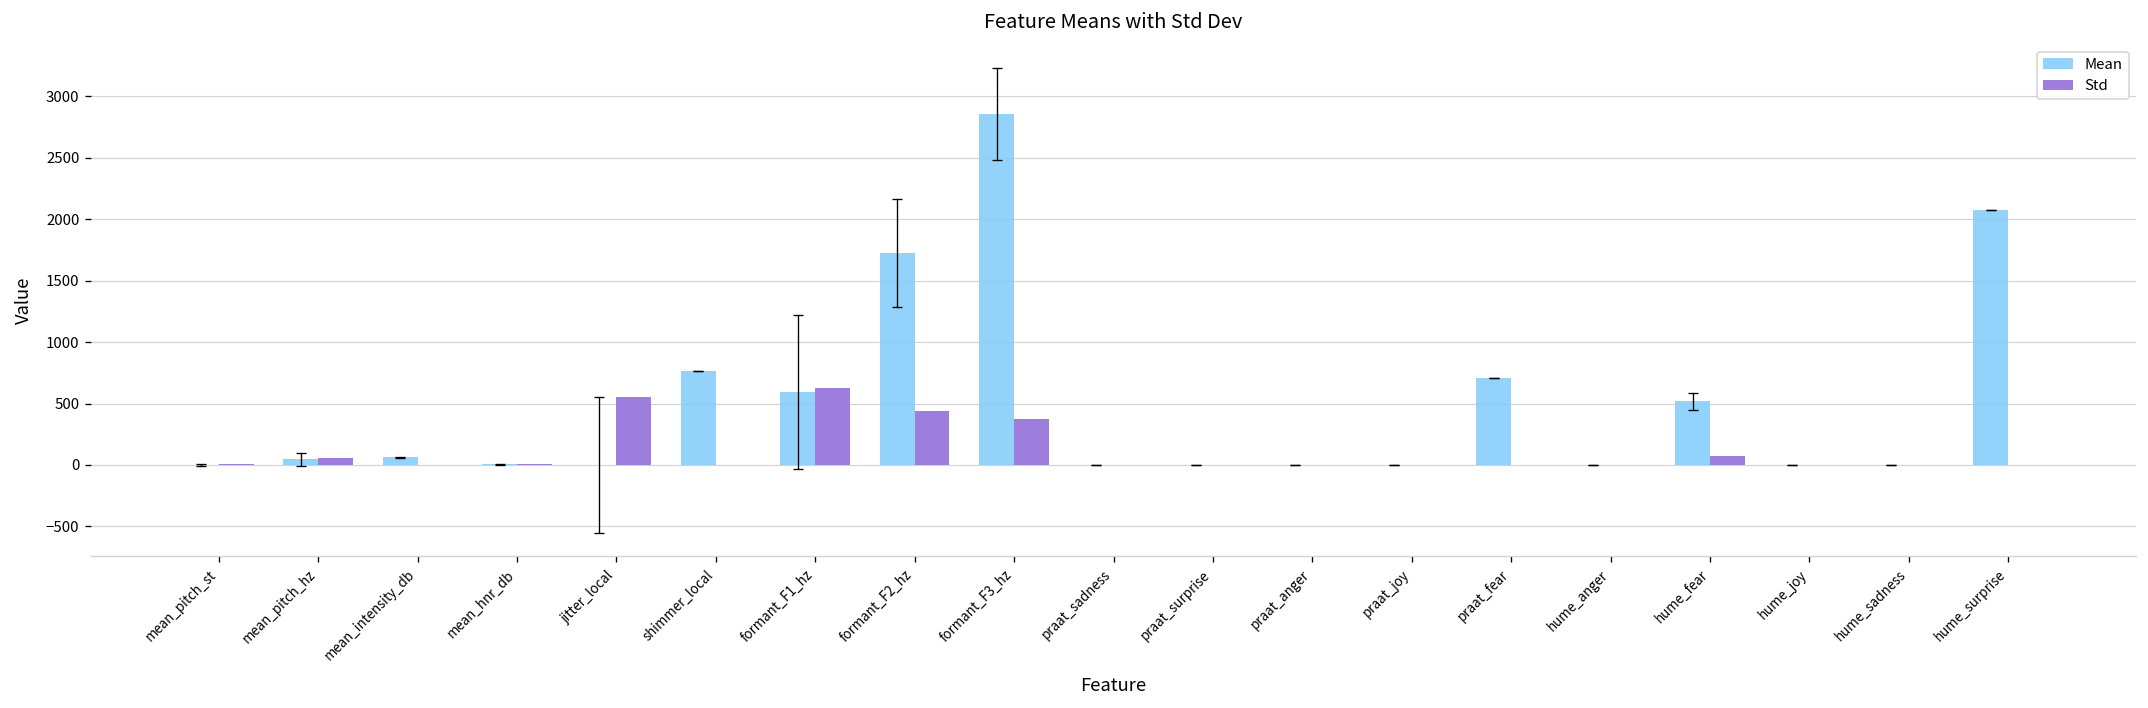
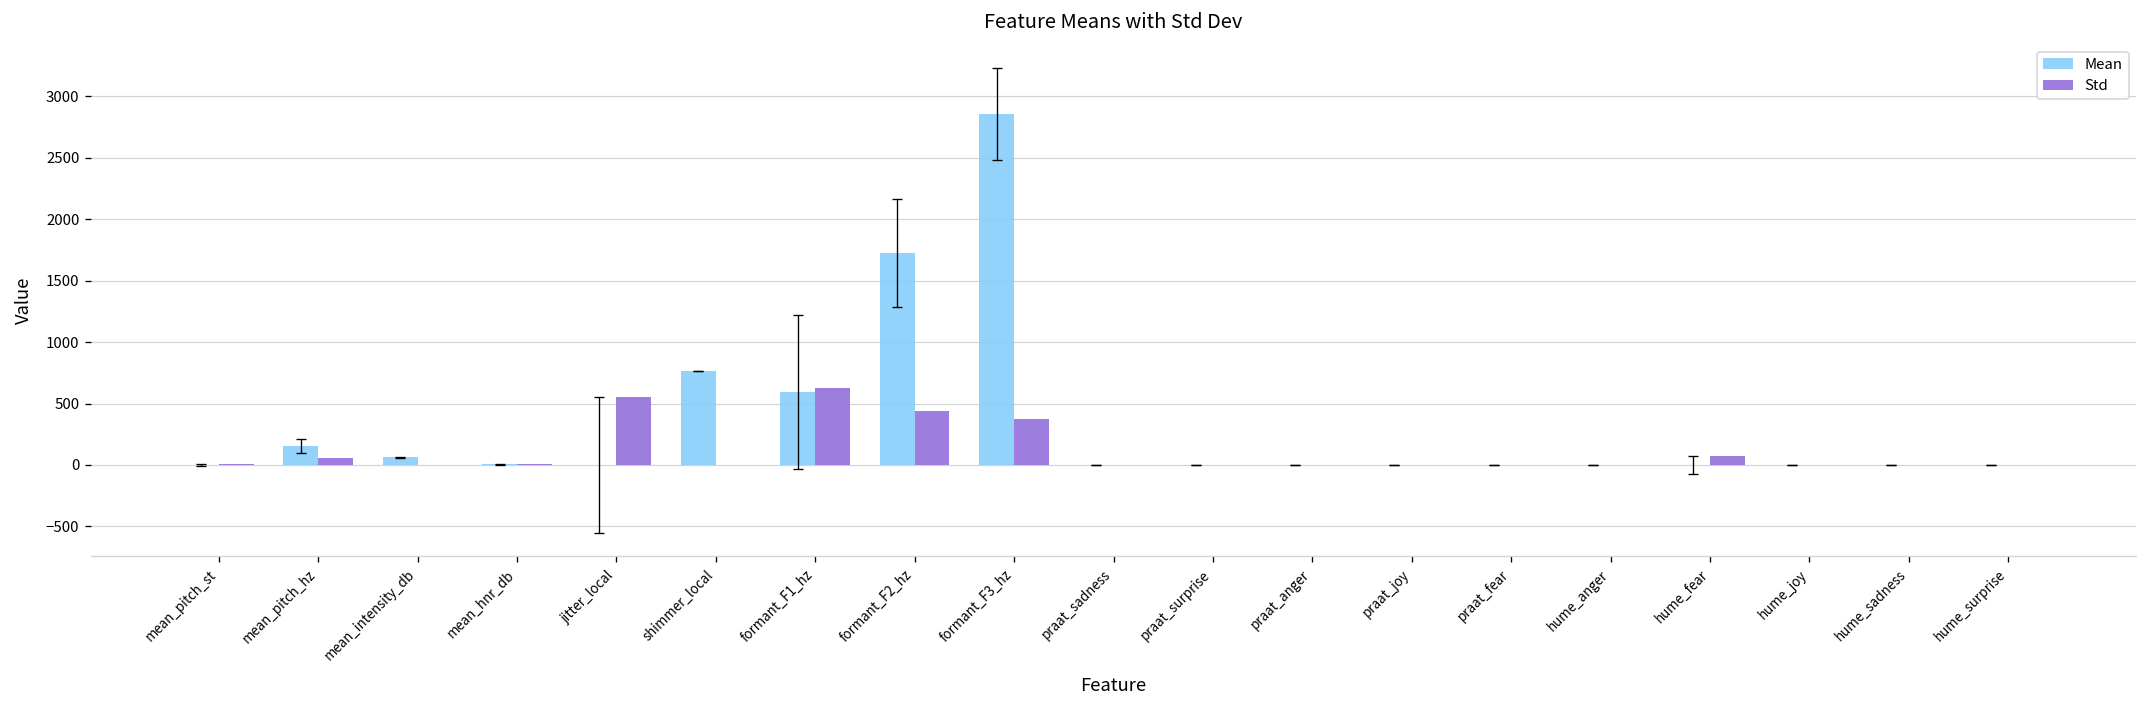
  {
    "Mean": {
-     "mean_pitch_hz": 50,
+     "mean_pitch_hz": 160,
      "mean_intensity_db": 60,
      "shimmer_local": 770,
      "formant_F1_hz": 590,
      "formant_F2_hz": 1730,
      "formant_F3_hz": 2860,
-     "praat_fear": 710,
-     "hume_fear": 520,
-     "hume_surprise": 2080
+     "praat_fear": 0,
+     "hume_fear": 0,
+     "hume_surprise": 0
    },
    "Std": {
      "mean_pitch_hz": 60,
      "jitter_local": 550,
      "formant_F1_hz": 630,
      "formant_F2_hz": 440,
      "formant_F3_hz": 380,
      "hume_fear": 70
    }
  }
